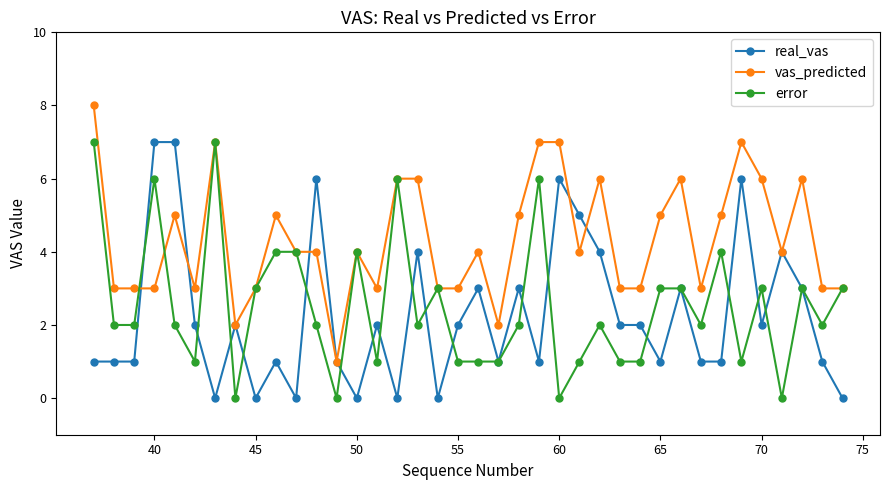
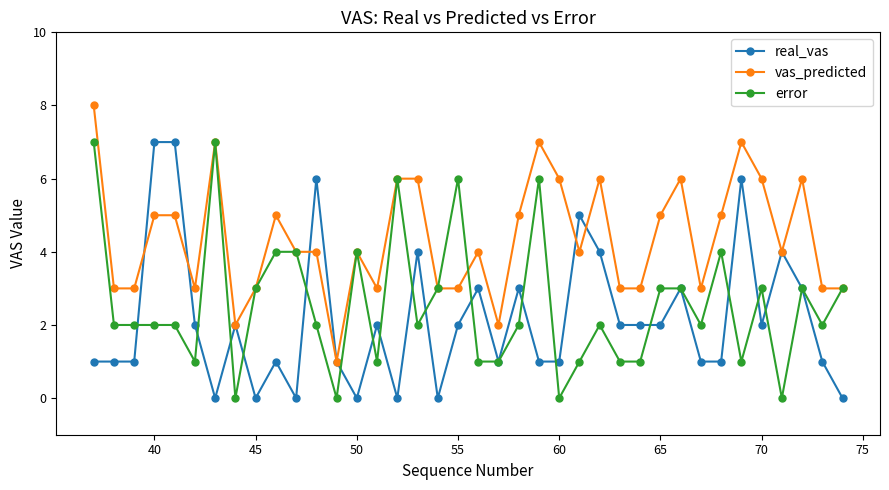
  {
    "real_vas": {
      "40": 7,
      "45": 0,
      "50": 0,
      "55": 2,
-     "60": 6,
-     "65": 1,
+     "60": 1,
+     "65": 2,
      "70": 2
    },
    "vas_predicted": {
-     "40": 3,
+     "40": 5,
      "55": 3,
-     "60": 7,
+     "60": 6,
      "65": 5,
      "70": 6
    },
    "error": {
-     "40": 6,
-     "55": 1,
+     "40": 2,
+     "55": 6,
      "60": 0,
      "65": 3,
      "70": 3
    }
  }
